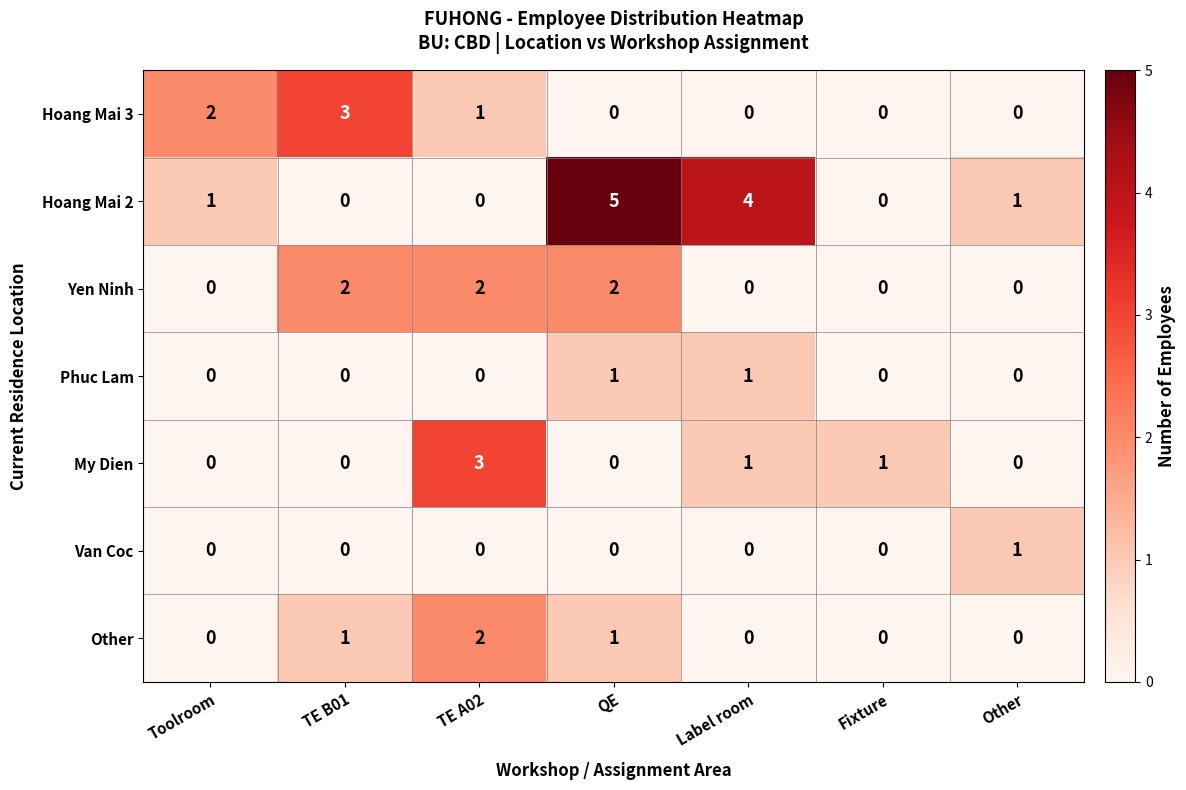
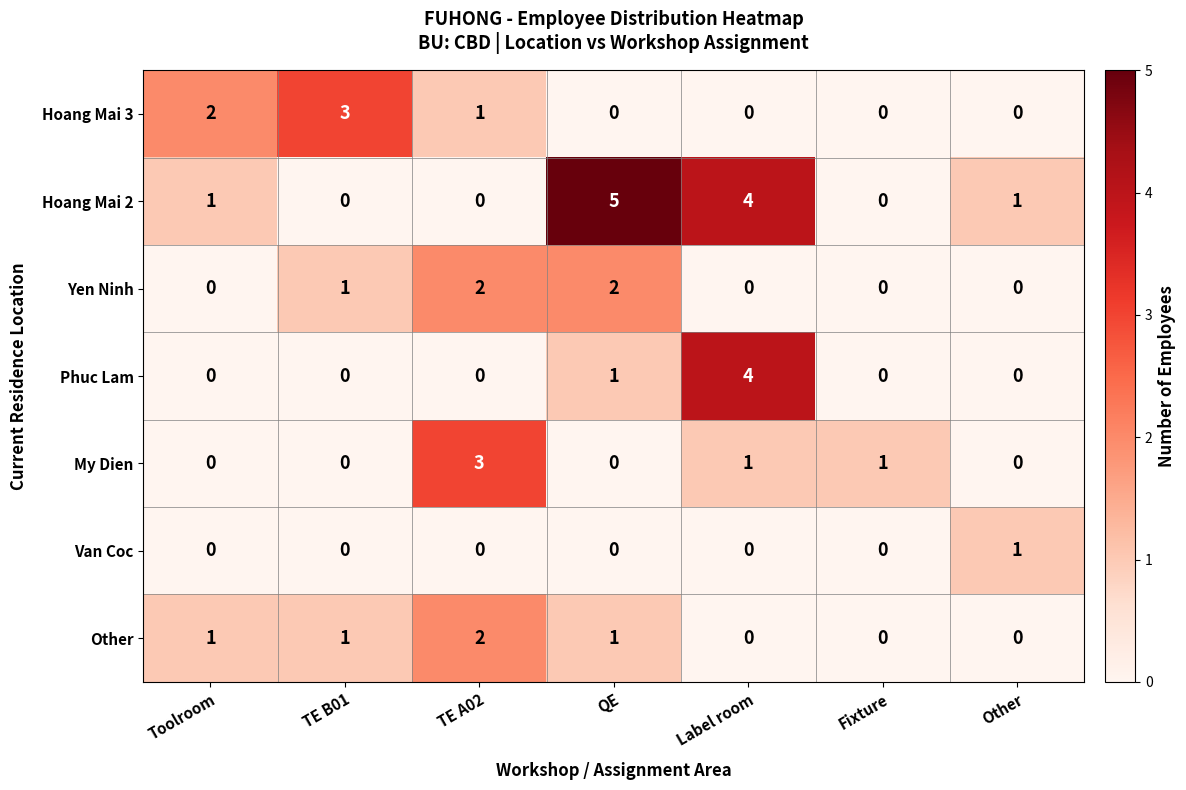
  {
    "Hoang Mai 3": {
      "Toolroom": 2,
      "TE B01": 3,
      "TE A02": 1,
      "QE": 0,
      "Label room": 0,
      "Fixture": 0,
      "Other": 0
    },
    "Hoang Mai 2": {
      "Toolroom": 1,
      "TE B01": 0,
      "TE A02": 0,
      "QE": 5,
      "Label room": 4,
      "Fixture": 0,
      "Other": 1
    },
    "Yen Ninh": {
      "Toolroom": 0,
-     "TE B01": 2,
+     "TE B01": 1,
      "TE A02": 2,
      "QE": 2,
      "Label room": 0,
      "Fixture": 0,
      "Other": 0
    },
    "Phuc Lam": {
      "Toolroom": 0,
      "TE B01": 0,
      "TE A02": 0,
      "QE": 1,
-     "Label room": 1,
+     "Label room": 4,
      "Fixture": 0,
      "Other": 0
    },
    "My Dien": {
      "Toolroom": 0,
      "TE B01": 0,
      "TE A02": 3,
      "QE": 0,
      "Label room": 1,
      "Fixture": 1,
      "Other": 0
    },
    "Van Coc": {
      "Toolroom": 0,
      "TE B01": 0,
      "TE A02": 0,
      "QE": 0,
      "Label room": 0,
      "Fixture": 0,
      "Other": 1
    },
    "Other": {
-     "Toolroom": 0,
+     "Toolroom": 1,
      "TE B01": 1,
      "TE A02": 2,
      "QE": 1,
      "Label room": 0,
      "Fixture": 0,
      "Other": 0
    }
  }
